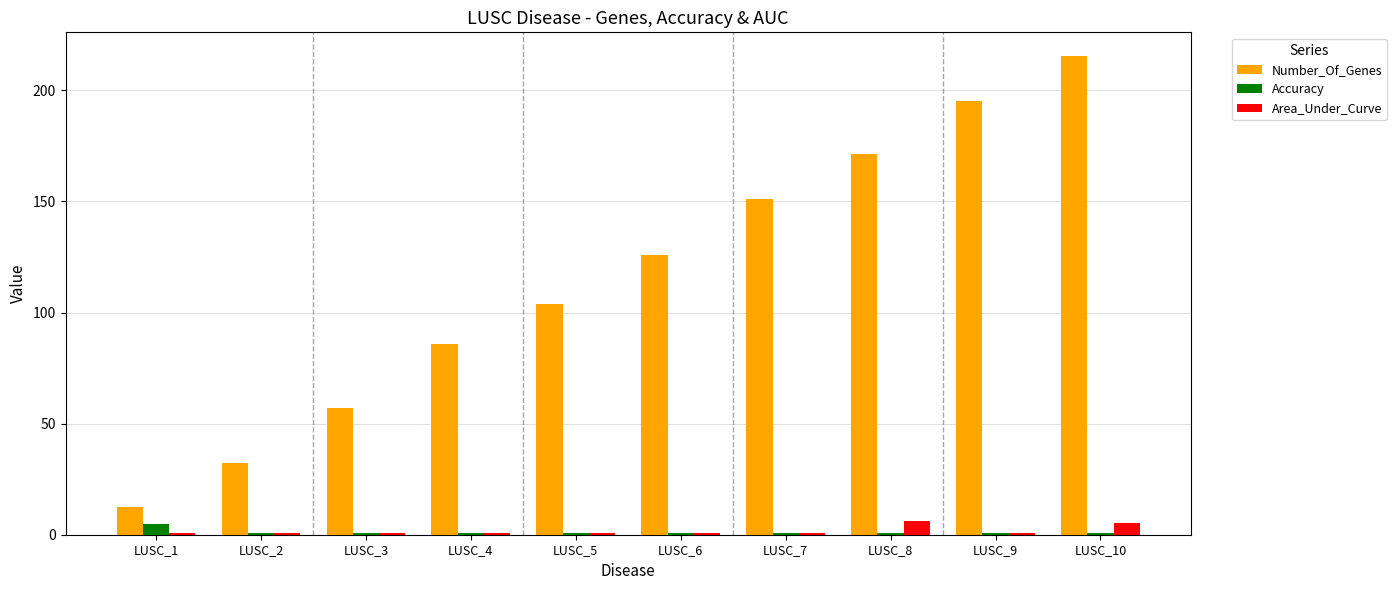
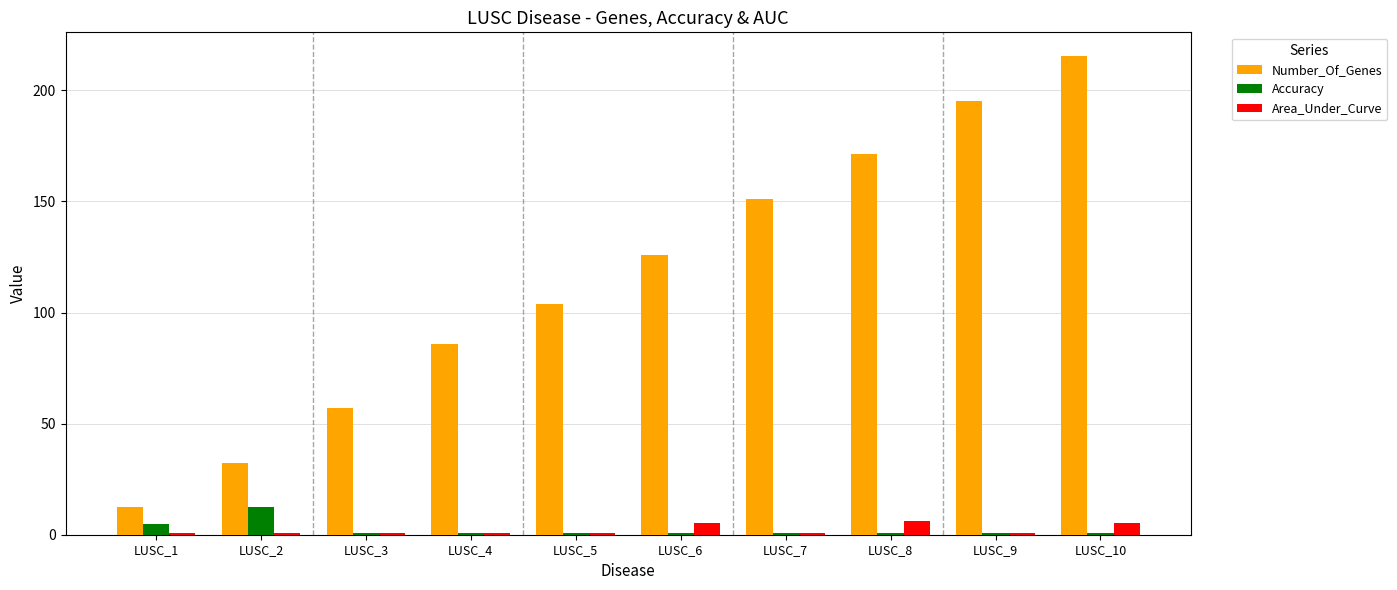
  {
    "Number_Of_Genes": {
      "LUSC_1": 12,
      "LUSC_2": 32,
      "LUSC_3": 57,
      "LUSC_4": 86,
      "LUSC_5": 104,
      "LUSC_6": 126,
      "LUSC_7": 151,
      "LUSC_8": 171,
      "LUSC_9": 195,
      "LUSC_10": 215
    },
    "Accuracy": {
      "LUSC_1": 5,
-     "LUSC_2": 1
+     "LUSC_2": 12
    },
    "Area_Under_Curve": {
-     "LUSC_6": 1,
+     "LUSC_6": 5,
      "LUSC_8": 6,
      "LUSC_10": 5
    }
  }
